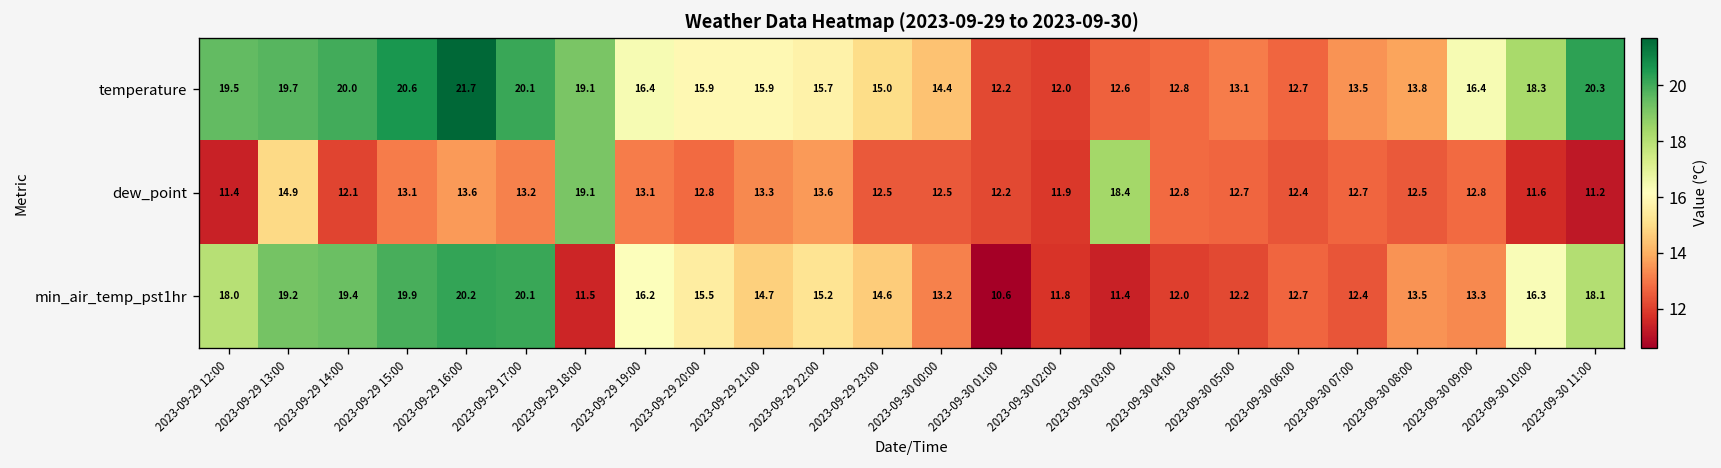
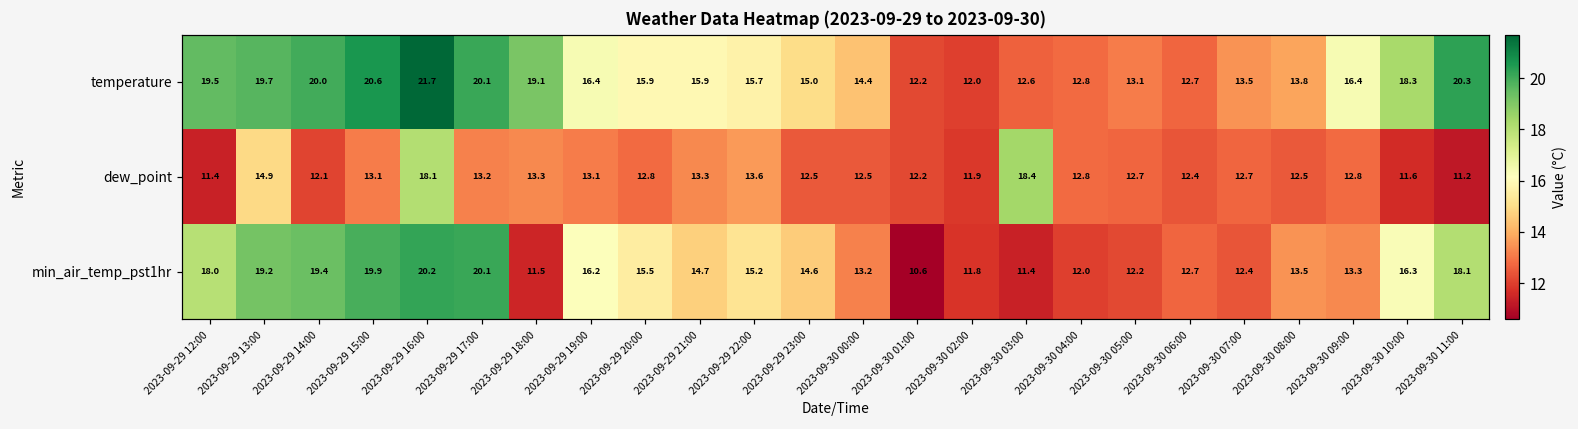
  {
    "temperature": {
      "2023-09-29 12:00": 19.5,
      "2023-09-29 13:00": 19.7,
      "2023-09-29 14:00": 20.0,
      "2023-09-29 15:00": 20.6,
      "2023-09-29 16:00": 21.7,
      "2023-09-29 17:00": 20.1,
      "2023-09-29 18:00": 19.1,
      "2023-09-29 19:00": 16.4,
      "2023-09-29 20:00": 15.9,
      "2023-09-29 21:00": 15.9,
      "2023-09-29 22:00": 15.7,
      "2023-09-29 23:00": 15.0,
      "2023-09-30 00:00": 14.4,
      "2023-09-30 01:00": 12.2,
      "2023-09-30 02:00": 12.0,
      "2023-09-30 03:00": 12.6,
      "2023-09-30 04:00": 12.8,
      "2023-09-30 05:00": 13.1,
      "2023-09-30 06:00": 12.7,
      "2023-09-30 07:00": 13.5,
      "2023-09-30 08:00": 13.8,
      "2023-09-30 09:00": 16.4,
      "2023-09-30 10:00": 18.3,
      "2023-09-30 11:00": 20.3
    },
    "dew_point": {
      "2023-09-29 12:00": 11.4,
      "2023-09-29 13:00": 14.9,
      "2023-09-29 14:00": 12.1,
      "2023-09-29 15:00": 13.1,
-     "2023-09-29 16:00": 13.6,
+     "2023-09-29 16:00": 18.1,
      "2023-09-29 17:00": 13.2,
-     "2023-09-29 18:00": 19.1,
+     "2023-09-29 18:00": 13.3,
      "2023-09-29 19:00": 13.1,
      "2023-09-29 20:00": 12.8,
      "2023-09-29 21:00": 13.3,
      "2023-09-29 22:00": 13.6,
      "2023-09-29 23:00": 12.5,
      "2023-09-30 00:00": 12.5,
      "2023-09-30 01:00": 12.2,
      "2023-09-30 02:00": 11.9,
      "2023-09-30 03:00": 18.4,
      "2023-09-30 04:00": 12.8,
      "2023-09-30 05:00": 12.7,
      "2023-09-30 06:00": 12.4,
      "2023-09-30 07:00": 12.7,
      "2023-09-30 08:00": 12.5,
      "2023-09-30 09:00": 12.8,
      "2023-09-30 10:00": 11.6,
      "2023-09-30 11:00": 11.2
    },
    "min_air_temp_pst1hr": {
      "2023-09-29 12:00": 18.0,
      "2023-09-29 13:00": 19.2,
      "2023-09-29 14:00": 19.4,
      "2023-09-29 15:00": 19.9,
      "2023-09-29 16:00": 20.2,
      "2023-09-29 17:00": 20.1,
      "2023-09-29 18:00": 11.5,
      "2023-09-29 19:00": 16.2,
      "2023-09-29 20:00": 15.5,
      "2023-09-29 21:00": 14.7,
      "2023-09-29 22:00": 15.2,
      "2023-09-29 23:00": 14.6,
      "2023-09-30 00:00": 13.2,
      "2023-09-30 01:00": 10.6,
      "2023-09-30 02:00": 11.8,
      "2023-09-30 03:00": 11.4,
      "2023-09-30 04:00": 12.0,
      "2023-09-30 05:00": 12.2,
      "2023-09-30 06:00": 12.7,
      "2023-09-30 07:00": 12.4,
      "2023-09-30 08:00": 13.5,
      "2023-09-30 09:00": 13.3,
      "2023-09-30 10:00": 16.3,
      "2023-09-30 11:00": 18.1
    }
  }
